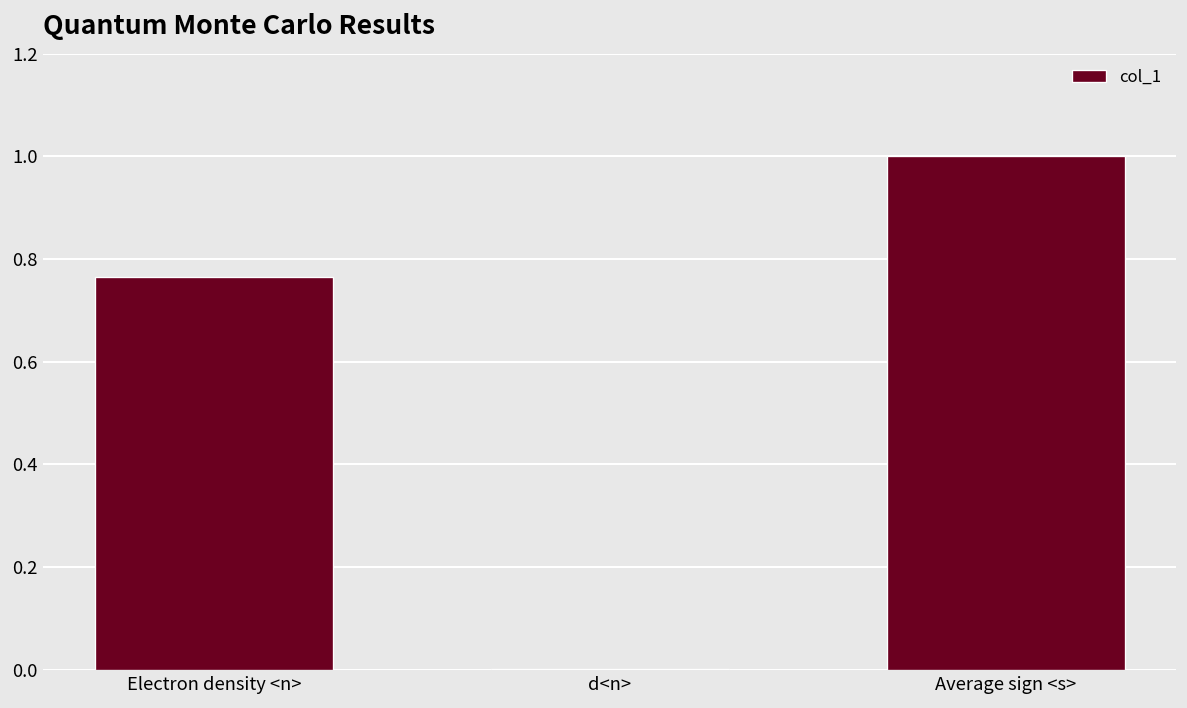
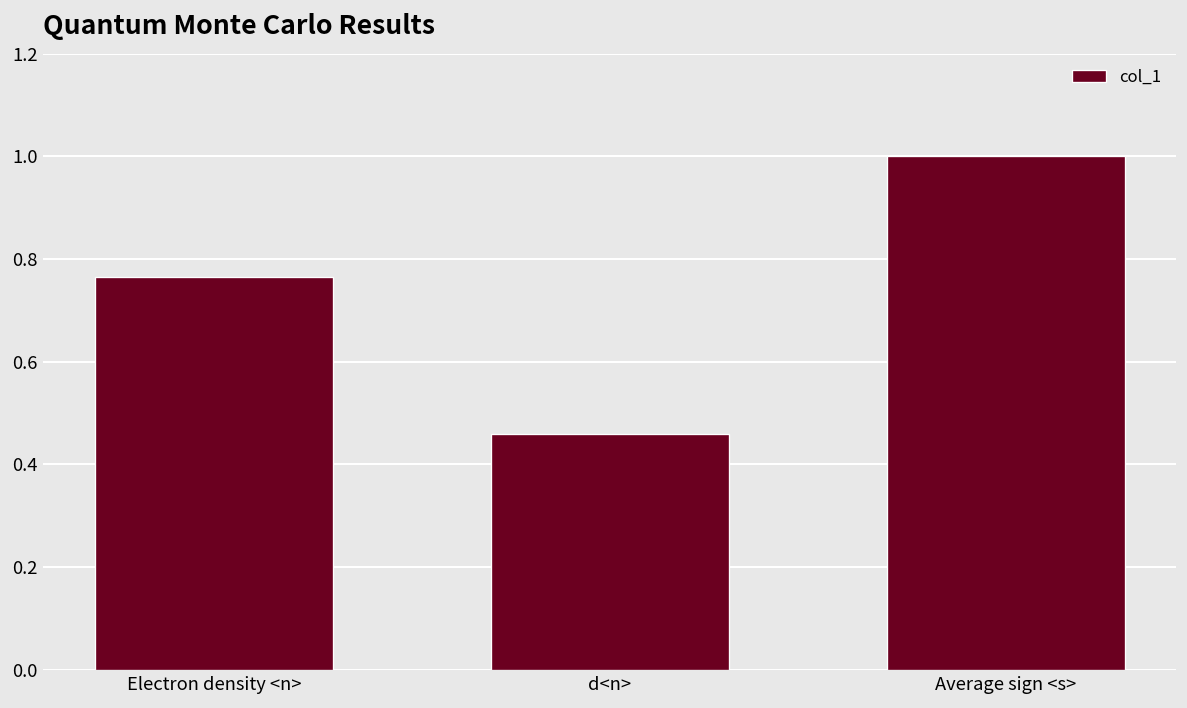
  {
    "Electron density <n>": 0.77,
-   "d<n>": 0.00,
+   "d<n>": 0.46,
    "Average sign <s>": 1.00
  }
